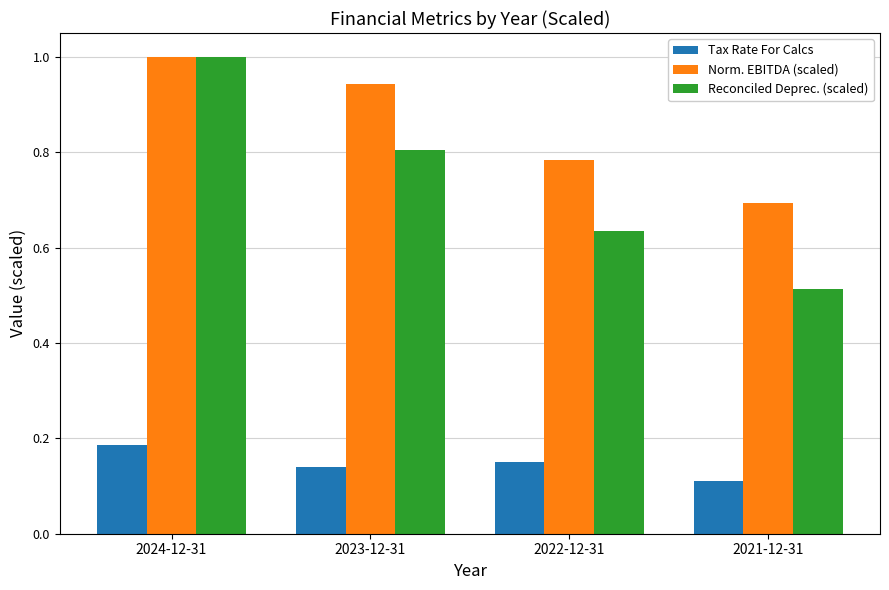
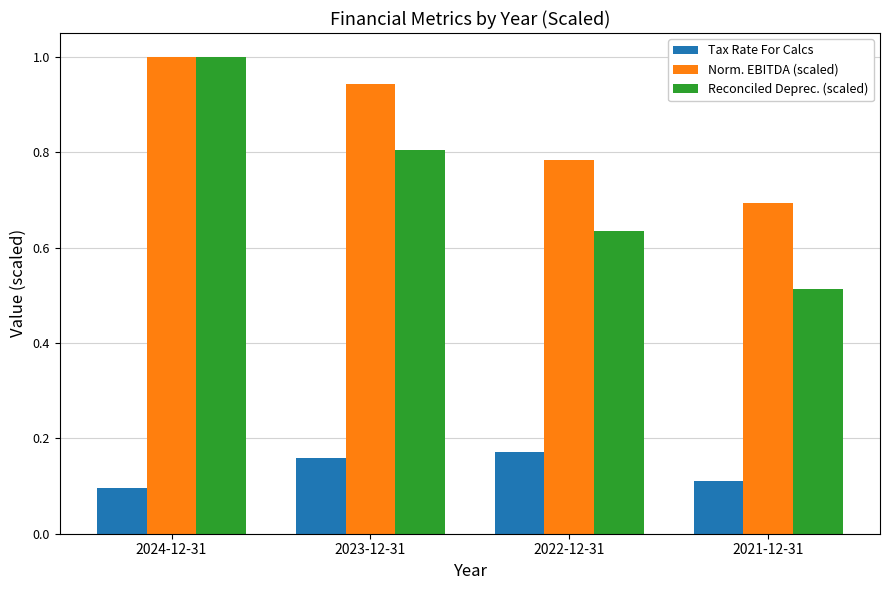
  {
    "Tax Rate For Calcs": {
-     "2024-12-31": 0.19,
-     "2023-12-31": 0.14,
-     "2022-12-31": 0.15,
+     "2024-12-31": 0.10,
+     "2023-12-31": 0.16,
+     "2022-12-31": 0.17,
      "2021-12-31": 0.11
    },
    "Norm. EBITDA (scaled)": {
      "2024-12-31": 1.00,
      "2023-12-31": 0.94,
      "2022-12-31": 0.78,
      "2021-12-31": 0.69
    },
    "Reconciled Deprec. (scaled)": {
      "2024-12-31": 1.00,
      "2023-12-31": 0.81,
      "2022-12-31": 0.64,
      "2021-12-31": 0.51
    }
  }
